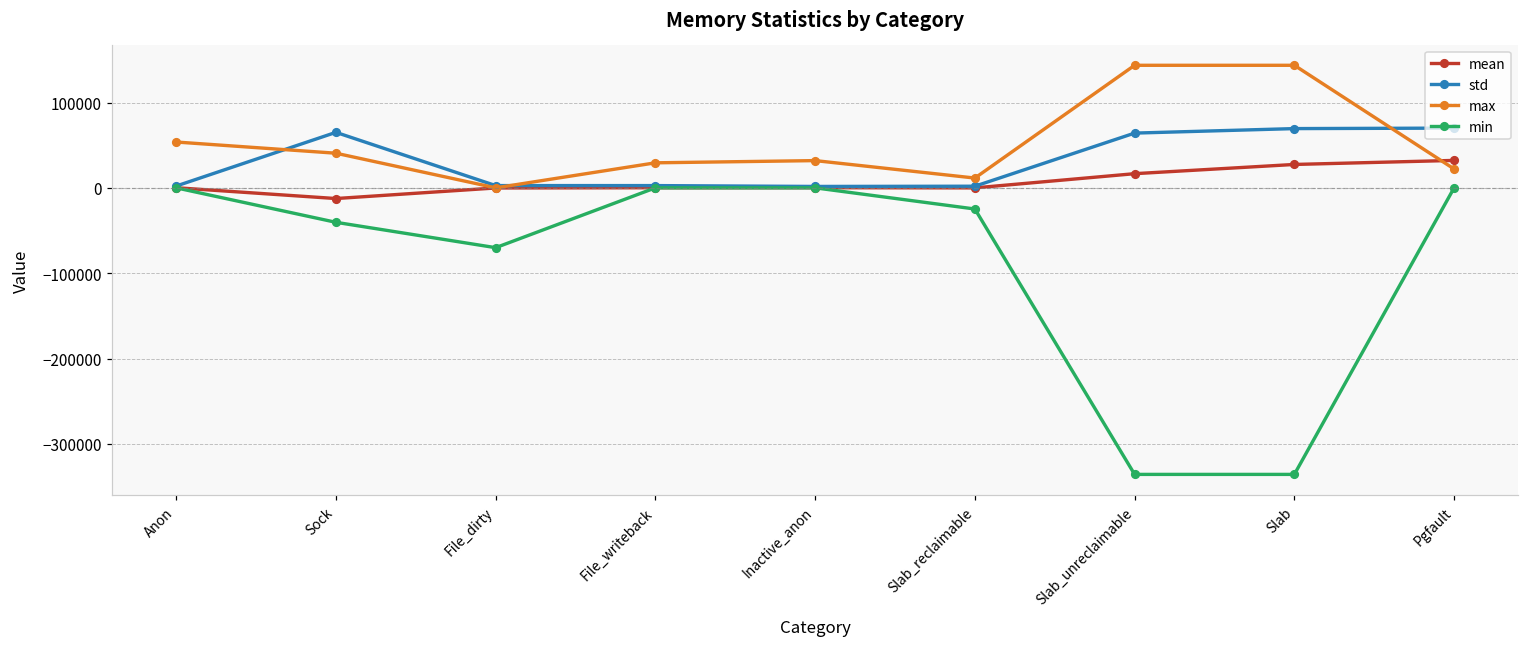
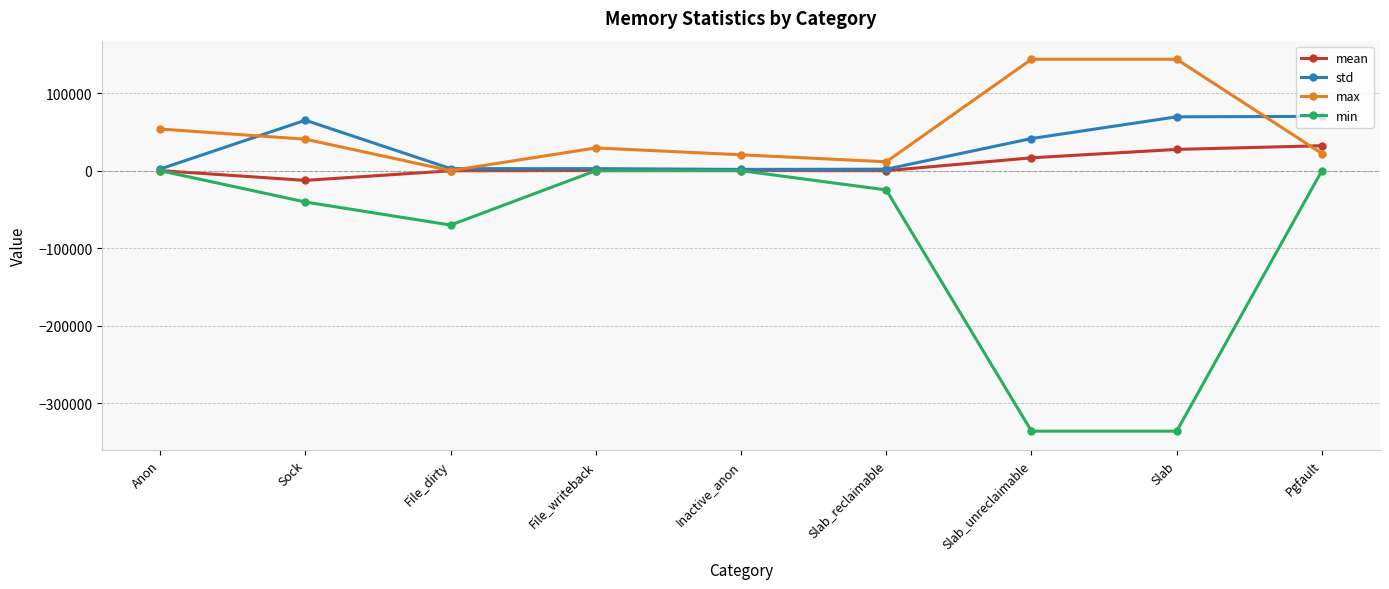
  {
    "mean": {
      "Sock": -10000,
      "Slab_unreclaimable": 20000,
      "Slab": 30000,
      "Pgfault": 30000
    },
    "std": {
      "Sock": 70000,
-     "Slab_unreclaimable": 60000,
+     "Slab_unreclaimable": 40000,
      "Slab": 70000
    },
    "max": {
      "Anon": 50000,
      "Sock": 40000,
      "File_writeback": 30000,
-     "Inactive_anon": 30000,
+     "Inactive_anon": 20000,
      "Slab_reclaimable": 10000,
      "Slab_unreclaimable": 140000,
      "Slab": 140000,
      "Pgfault": 20000
    },
    "min": {
      "Sock": -40000,
      "File_dirty": -70000,
      "Slab_reclaimable": -20000,
      "Slab_unreclaimable": -340000,
      "Slab": -340000,
      "Pgfault": 0
    }
  }
